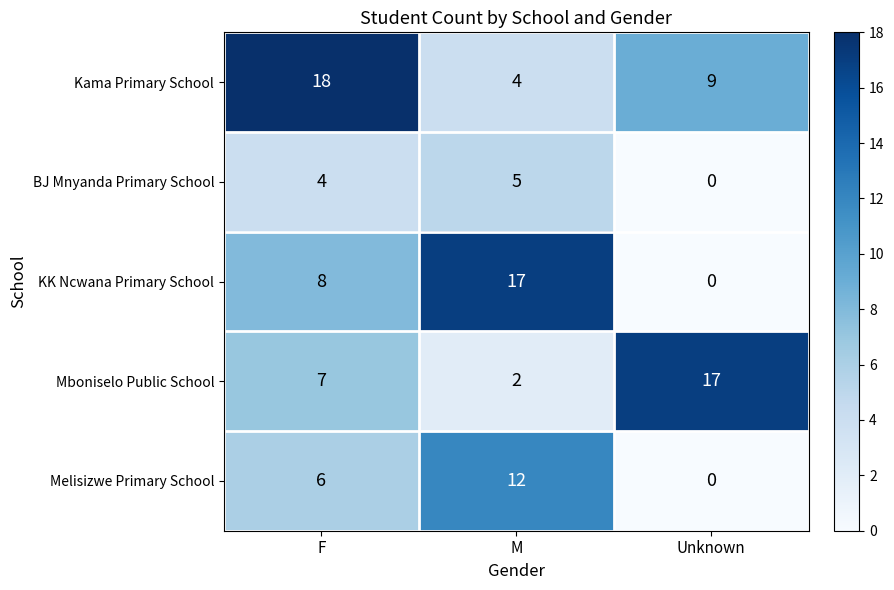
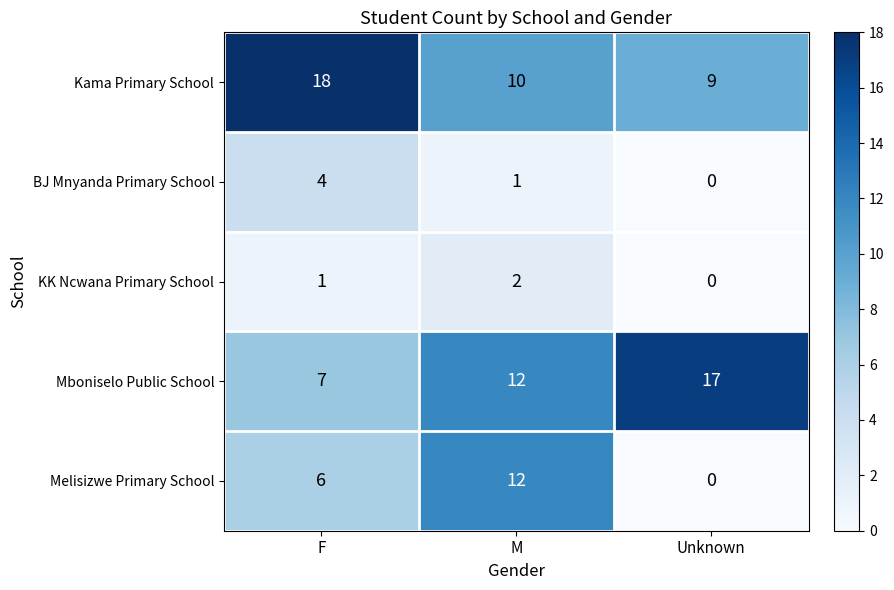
  {
    "Kama Primary School": {
      "F": 18,
-     "M": 4,
+     "M": 10,
      "Unknown": 9
    },
    "BJ Mnyanda Primary School": {
      "F": 4,
-     "M": 5,
+     "M": 1,
      "Unknown": 0
    },
    "KK Ncwana Primary School": {
-     "F": 8,
-     "M": 17,
+     "F": 1,
+     "M": 2,
      "Unknown": 0
    },
    "Mboniselo Public School": {
      "F": 7,
-     "M": 2,
+     "M": 12,
      "Unknown": 17
    },
    "Melisizwe Primary School": {
      "F": 6,
      "M": 12,
      "Unknown": 0
    }
  }
